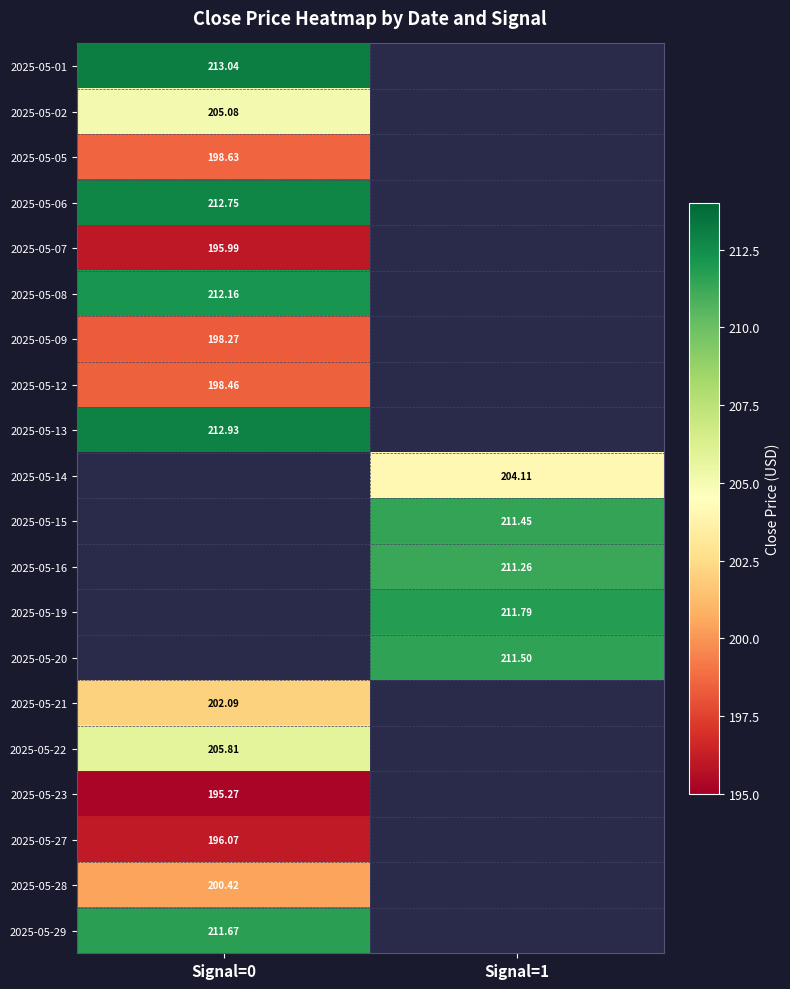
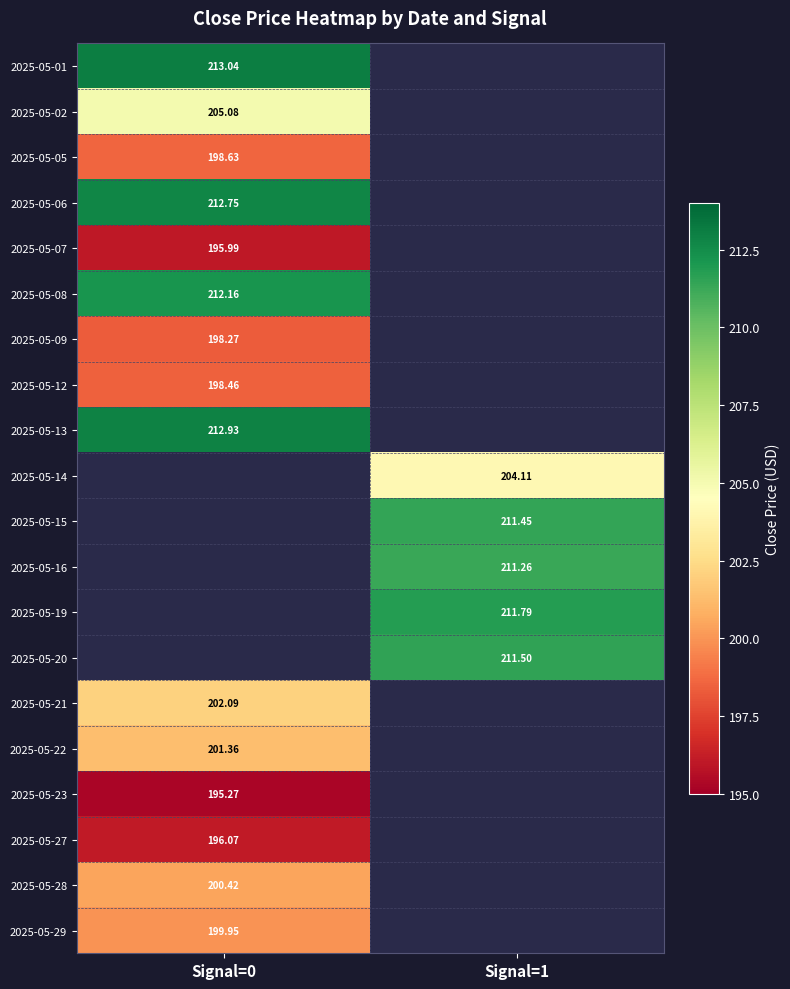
  {
    "2025-05-01": {
      "Signal=0": 213.04
    },
    "2025-05-02": {
      "Signal=0": 205.08
    },
    "2025-05-05": {
      "Signal=0": 198.63
    },
    "2025-05-06": {
      "Signal=0": 212.75
    },
    "2025-05-07": {
      "Signal=0": 195.99
    },
    "2025-05-08": {
      "Signal=0": 212.16
    },
    "2025-05-09": {
      "Signal=0": 198.27
    },
    "2025-05-12": {
      "Signal=0": 198.46
    },
    "2025-05-13": {
      "Signal=0": 212.93
    },
    "2025-05-14": {
      "Signal=1": 204.11
    },
    "2025-05-15": {
      "Signal=1": 211.45
    },
    "2025-05-16": {
      "Signal=1": 211.26
    },
    "2025-05-19": {
      "Signal=1": 211.79
    },
    "2025-05-20": {
      "Signal=1": 211.50
    },
    "2025-05-21": {
      "Signal=0": 202.09
    },
    "2025-05-22": {
-     "Signal=0": 205.81
+     "Signal=0": 201.36
    },
    "2025-05-23": {
      "Signal=0": 195.27
    },
    "2025-05-27": {
      "Signal=0": 196.07
    },
    "2025-05-28": {
      "Signal=0": 200.42
    },
    "2025-05-29": {
-     "Signal=0": 211.67
+     "Signal=0": 199.95
    }
  }
